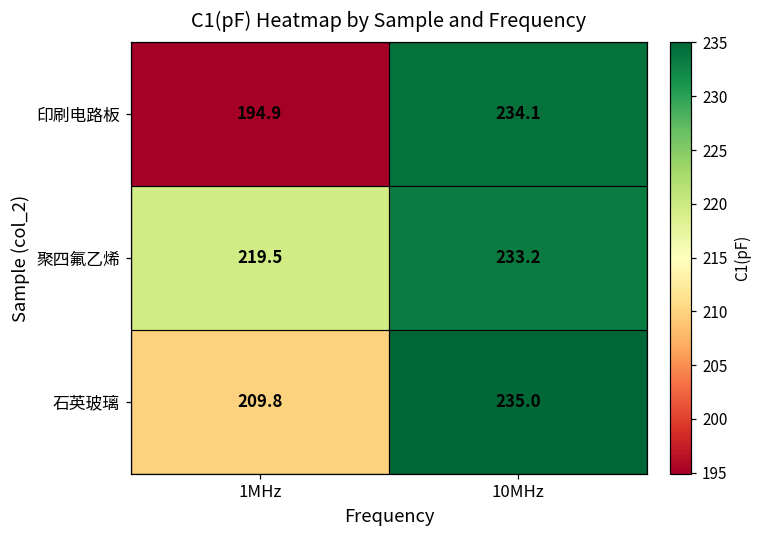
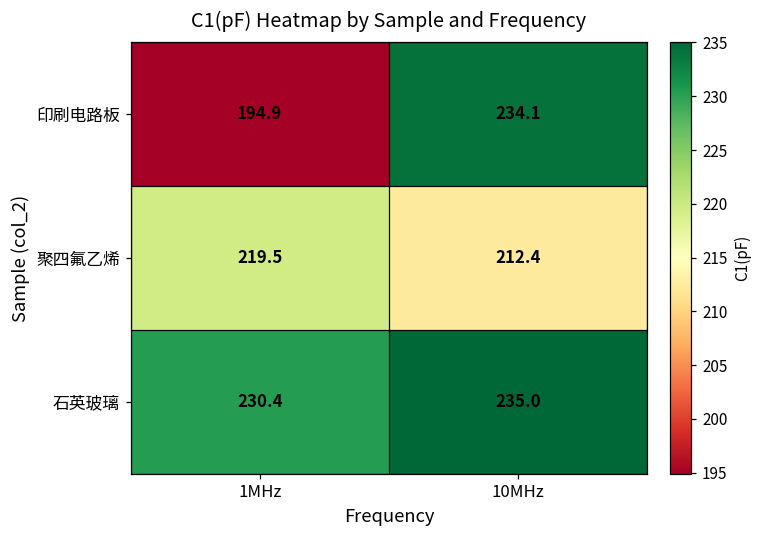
  {
    "印刷电路板": {
      "1MHz": 194.9,
      "10MHz": 234.1
    },
    "聚四氟乙烯": {
      "1MHz": 219.5,
-     "10MHz": 233.2
+     "10MHz": 212.4
    },
    "石英玻璃": {
-     "1MHz": 209.8,
+     "1MHz": 230.4,
      "10MHz": 235.0
    }
  }
